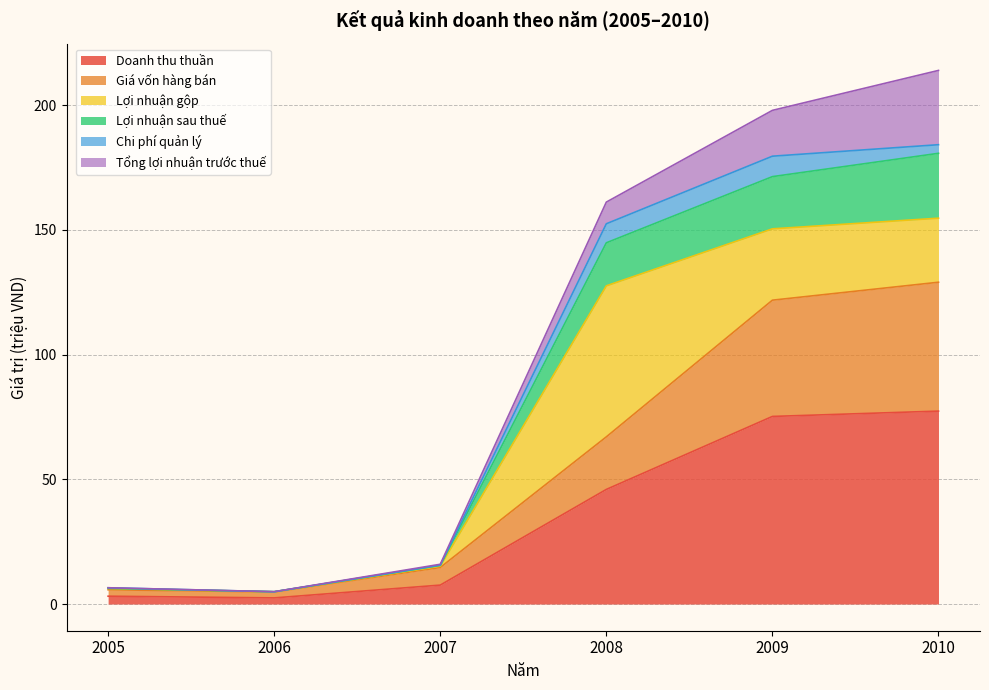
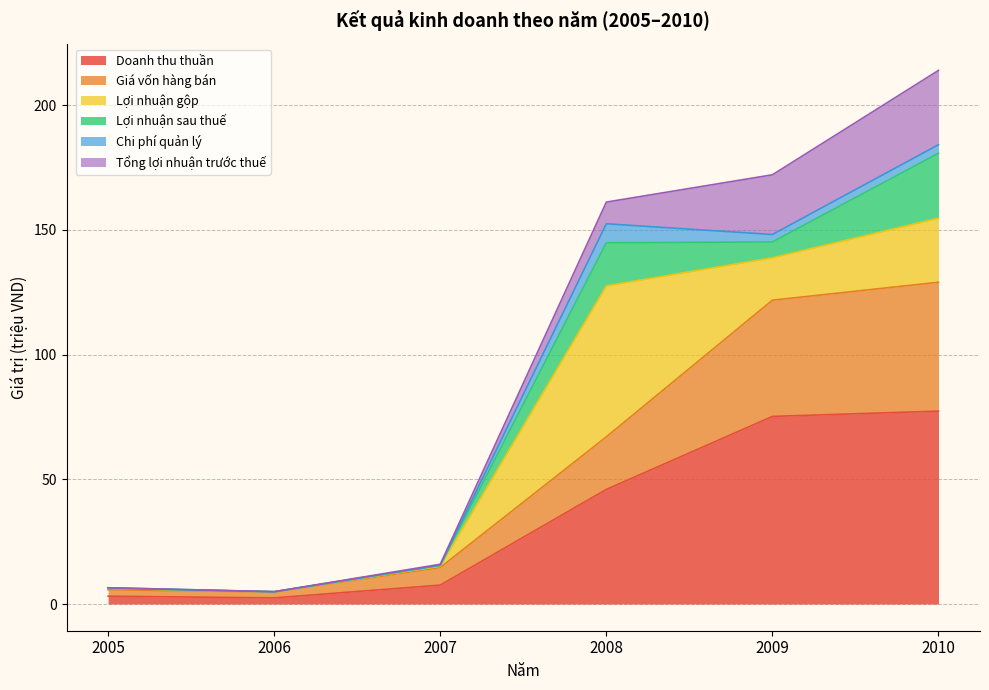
  {
    "Lợi nhuận gộp": {
      "2008": 61,
-     "2009": 29,
+     "2009": 17,
      "2010": 26
    },
    "Lợi nhuận sau thuế": {
      "2008": 17,
-     "2009": 21,
+     "2009": 6,
      "2010": 26
    },
    "Chi phí quản lý": {
      "2008": 8,
-     "2009": 8,
+     "2009": 3,
      "2010": 3
    },
    "Tổng lợi nhuận trước thuế": {
      "2008": 9,
-     "2009": 18,
+     "2009": 24,
      "2010": 30
    }
  }
